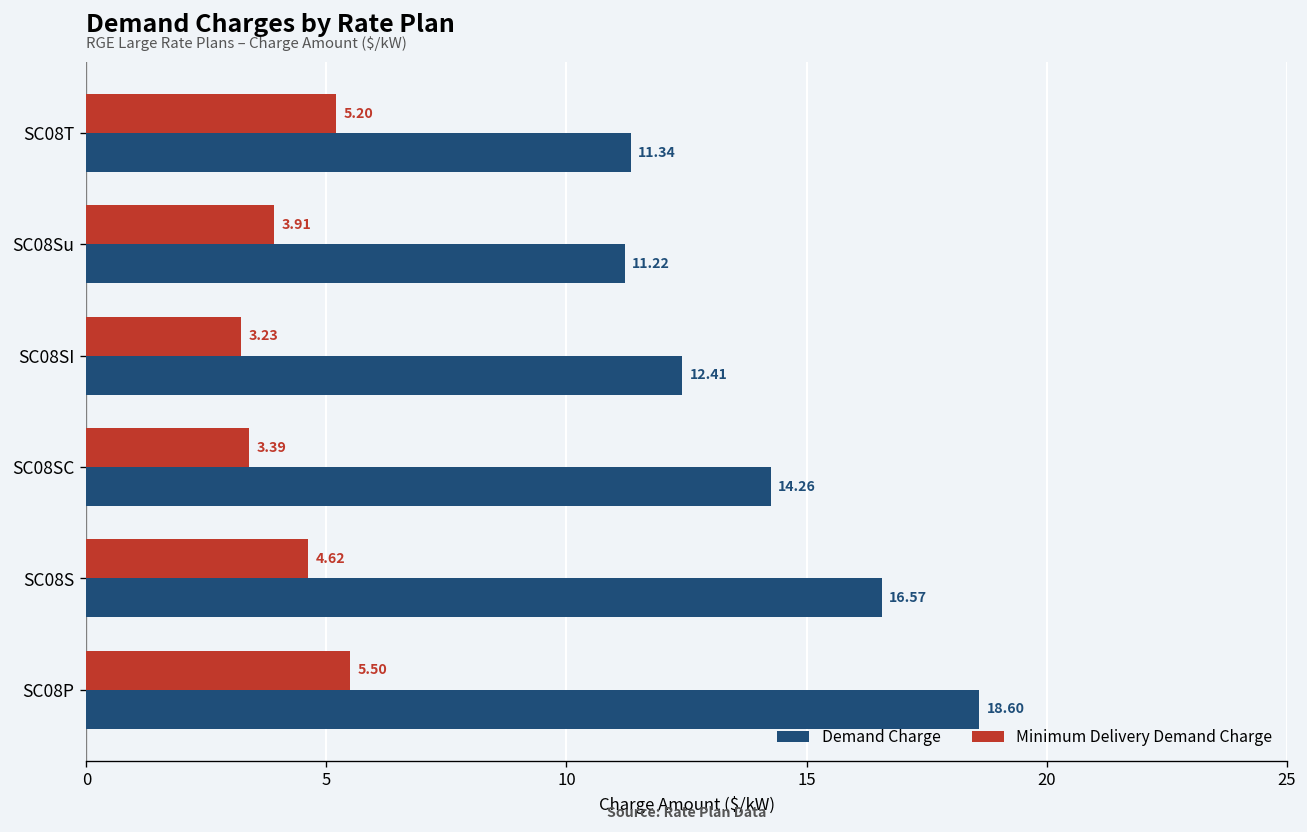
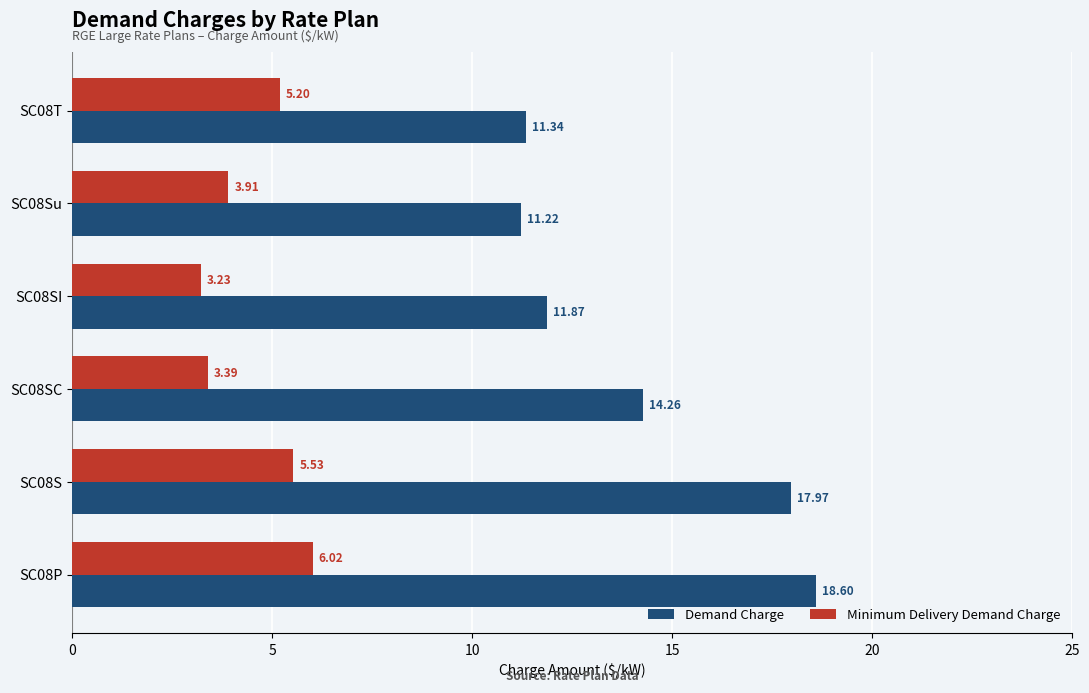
  {
    "Demand Charge": {
      "SC08T": 11.34,
      "SC08Su": 11.22,
-     "SC08SI": 12.41,
+     "SC08SI": 11.87,
      "SC08SC": 14.26,
-     "SC08S": 16.57,
+     "SC08S": 17.97,
      "SC08P": 18.60
    },
    "Minimum Delivery Demand Charge": {
      "SC08T": 5.20,
      "SC08Su": 3.91,
      "SC08SI": 3.23,
      "SC08SC": 3.39,
-     "SC08S": 4.62,
-     "SC08P": 5.50
+     "SC08S": 5.53,
+     "SC08P": 6.02
    }
  }
